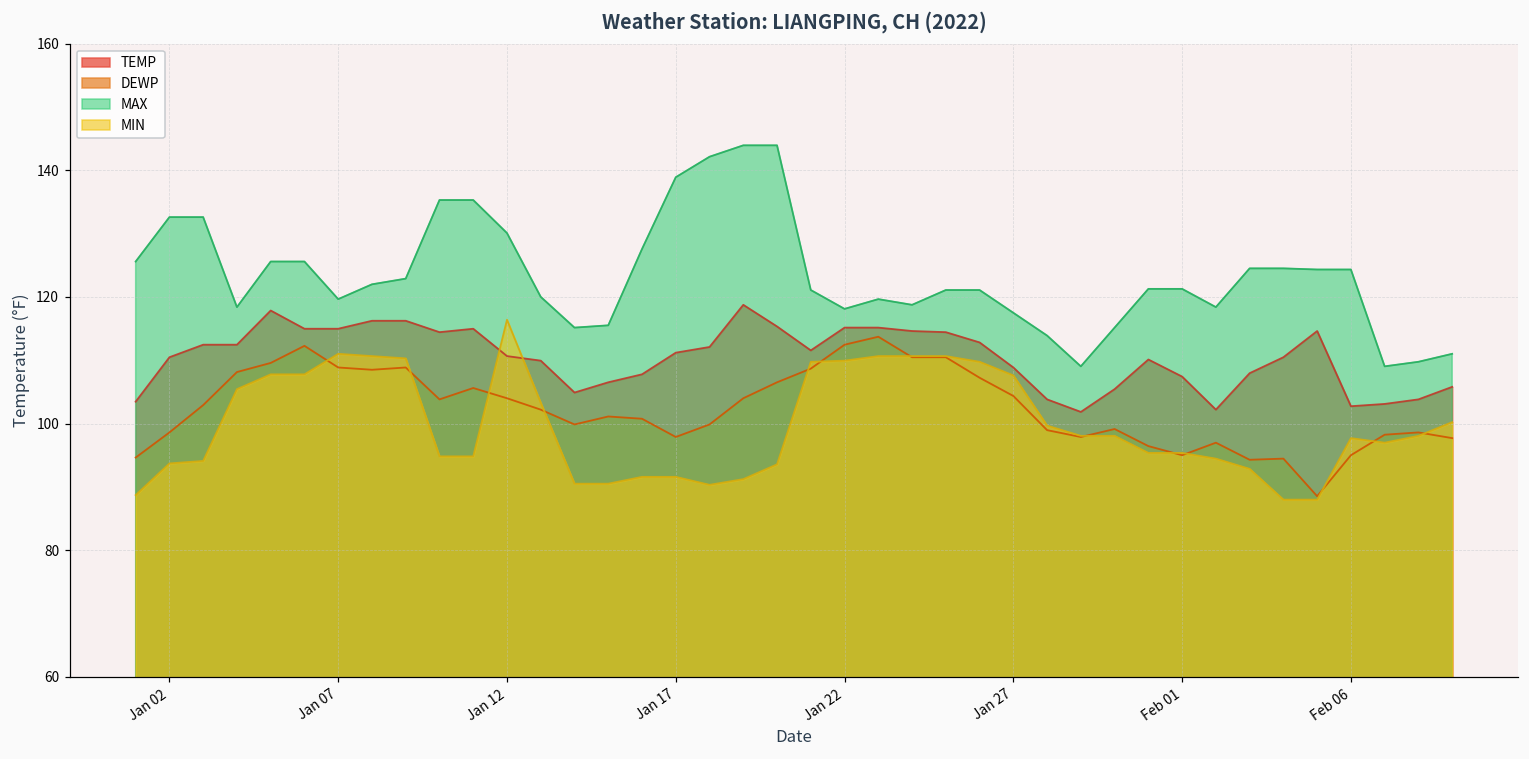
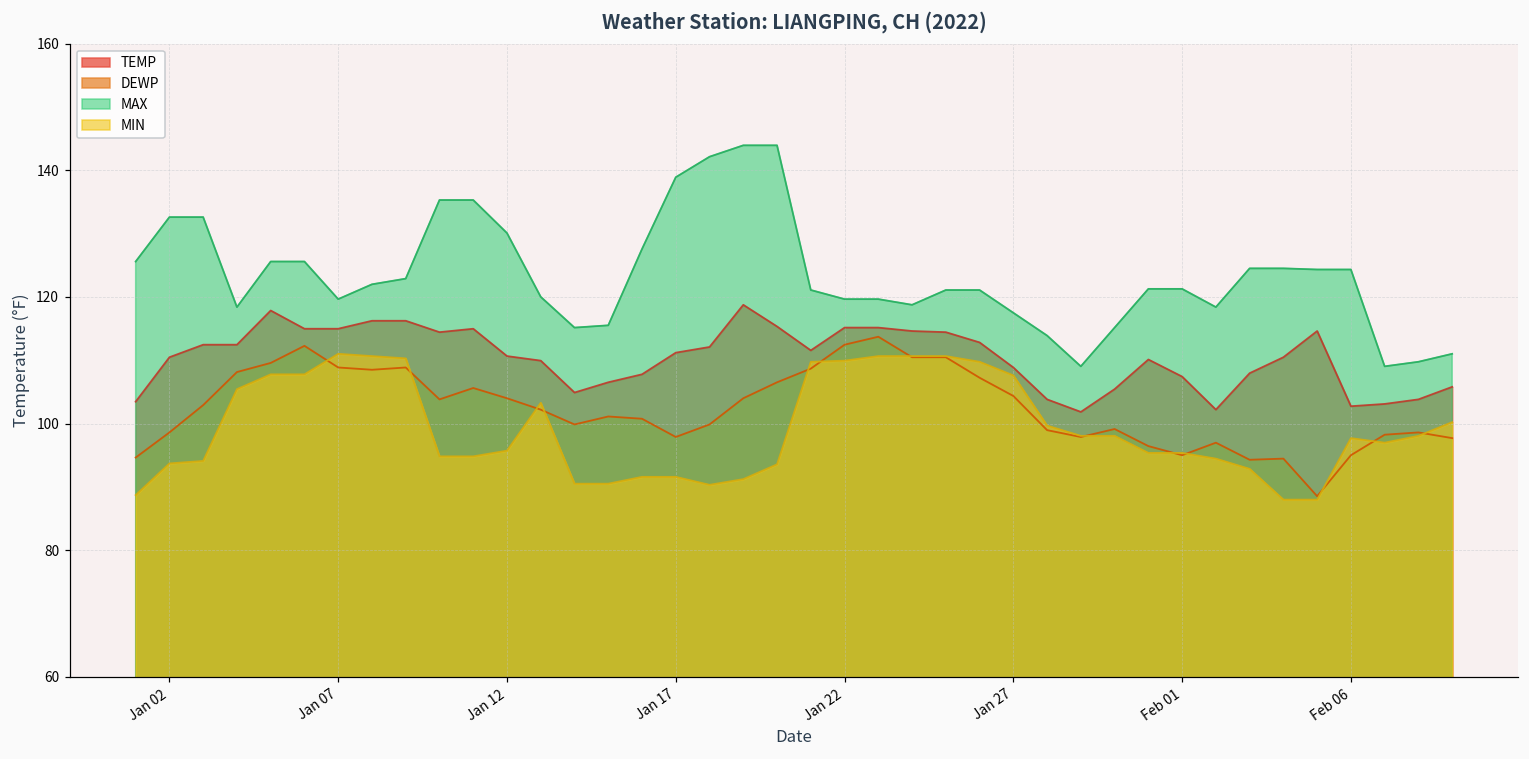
  {
    "MAX": {
      "Jan 02": 133,
      "Jan 07": 120,
      "Jan 12": 130,
      "Jan 17": 139,
-     "Jan 22": 118,
+     "Jan 22": 120,
      "Jan 27": 118,
      "Feb 01": 121,
      "Feb 06": 124
    },
    "MIN": {
      "Jan 02": 94,
      "Jan 07": 111,
-     "Jan 12": 116,
+     "Jan 12": 96,
      "Jan 17": 92,
      "Jan 22": 110,
      "Jan 27": 108,
      "Feb 06": 98
    }
  }
